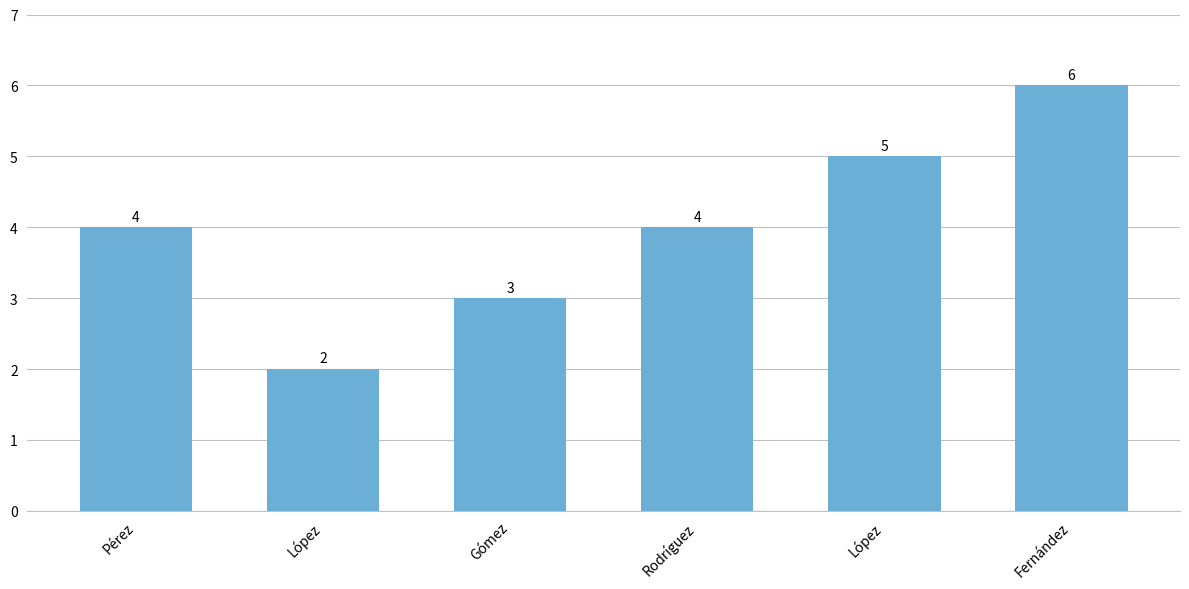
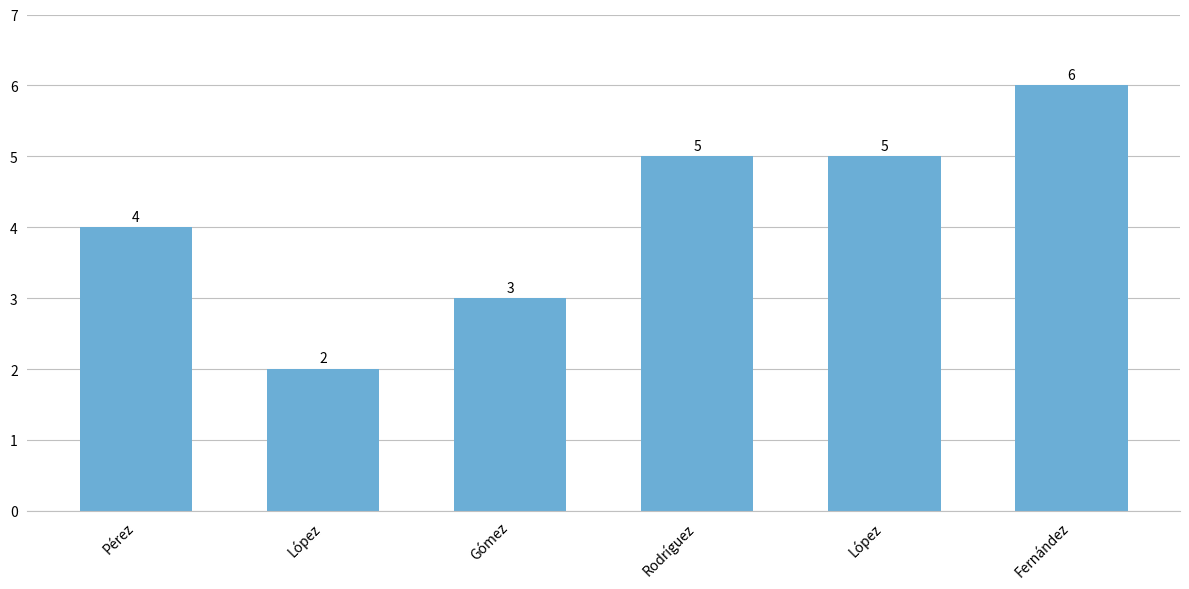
  {
    "Pérez": 4,
    "Gómez": 3,
-   "Rodríguez": 4,
+   "Rodríguez": 5,
    "Fernández": 6
  }
